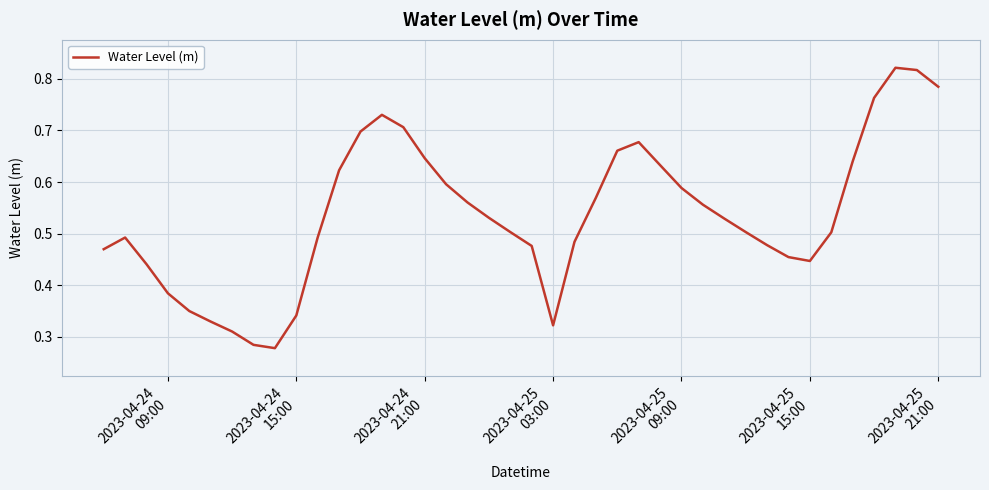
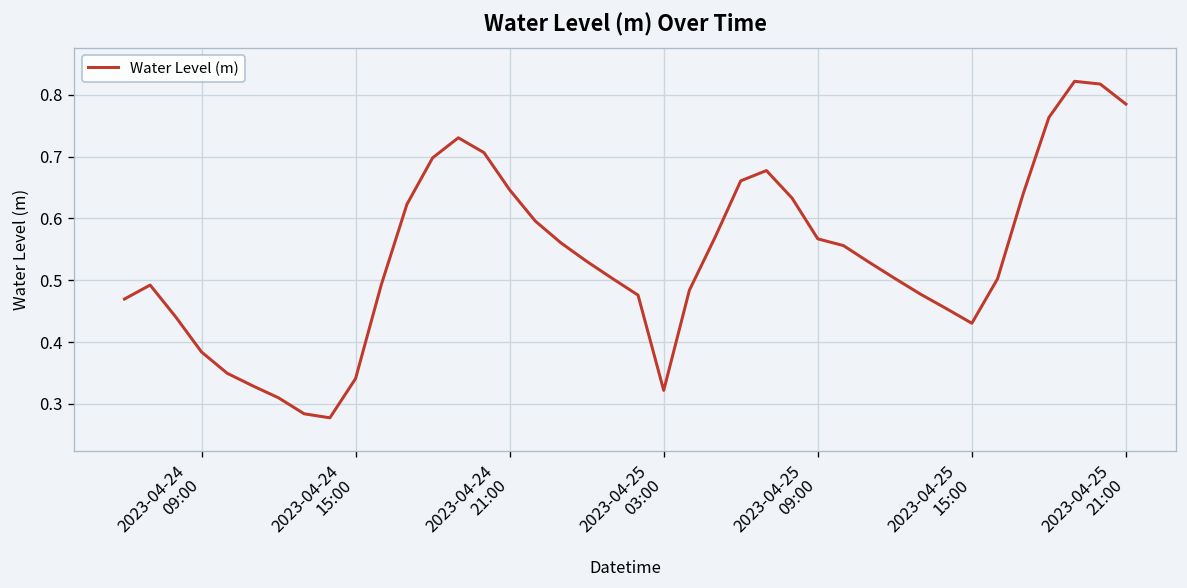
  {
    "2023-04-24 09:00": 0.38,
    "2023-04-24 15:00": 0.34,
    "2023-04-24 21:00": 0.65,
    "2023-04-25 03:00": 0.32,
-   "2023-04-25 09:00": 0.59,
-   "2023-04-25 15:00": 0.45,
+   "2023-04-25 09:00": 0.57,
+   "2023-04-25 15:00": 0.43,
    "2023-04-25 21:00": 0.78
  }
